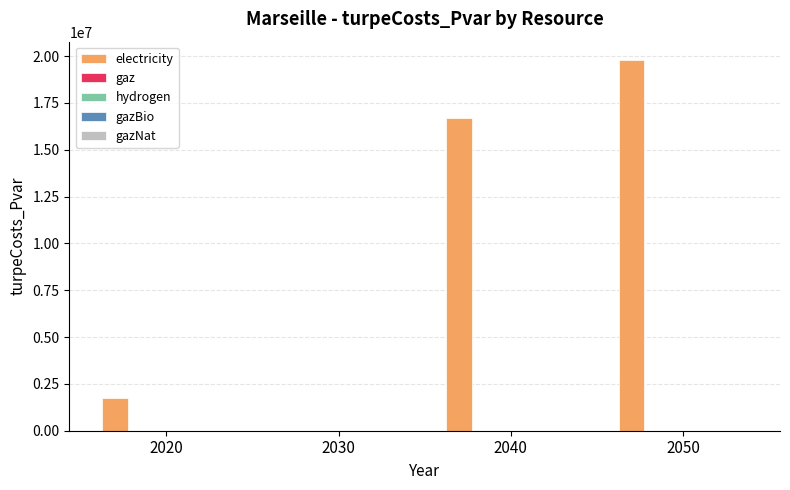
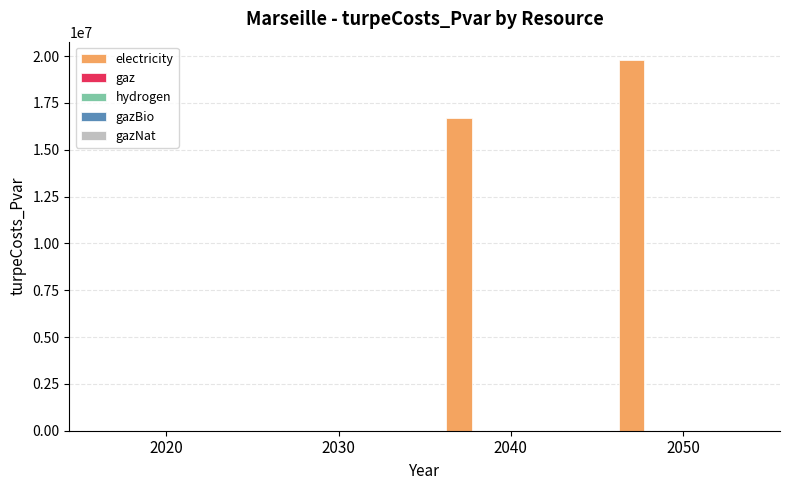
  {
    "electricity": {
-     "2020": 1700000,
+     "2020": 0,
      "2040": 16700000,
      "2050": 19800000
    },
    "gaz": {
      "2020": 0,
      "2030": 0,
      "2040": 0,
      "2050": 0
    },
    "hydrogen": {
      "2020": 0,
      "2030": 0,
      "2040": 0,
      "2050": 0
    },
    "gazBio": {
      "2020": 0,
      "2030": 0,
      "2040": 0,
      "2050": 0
    },
    "gazNat": {
      "2020": 0,
      "2030": 0,
      "2040": 0,
      "2050": 0
    }
  }
